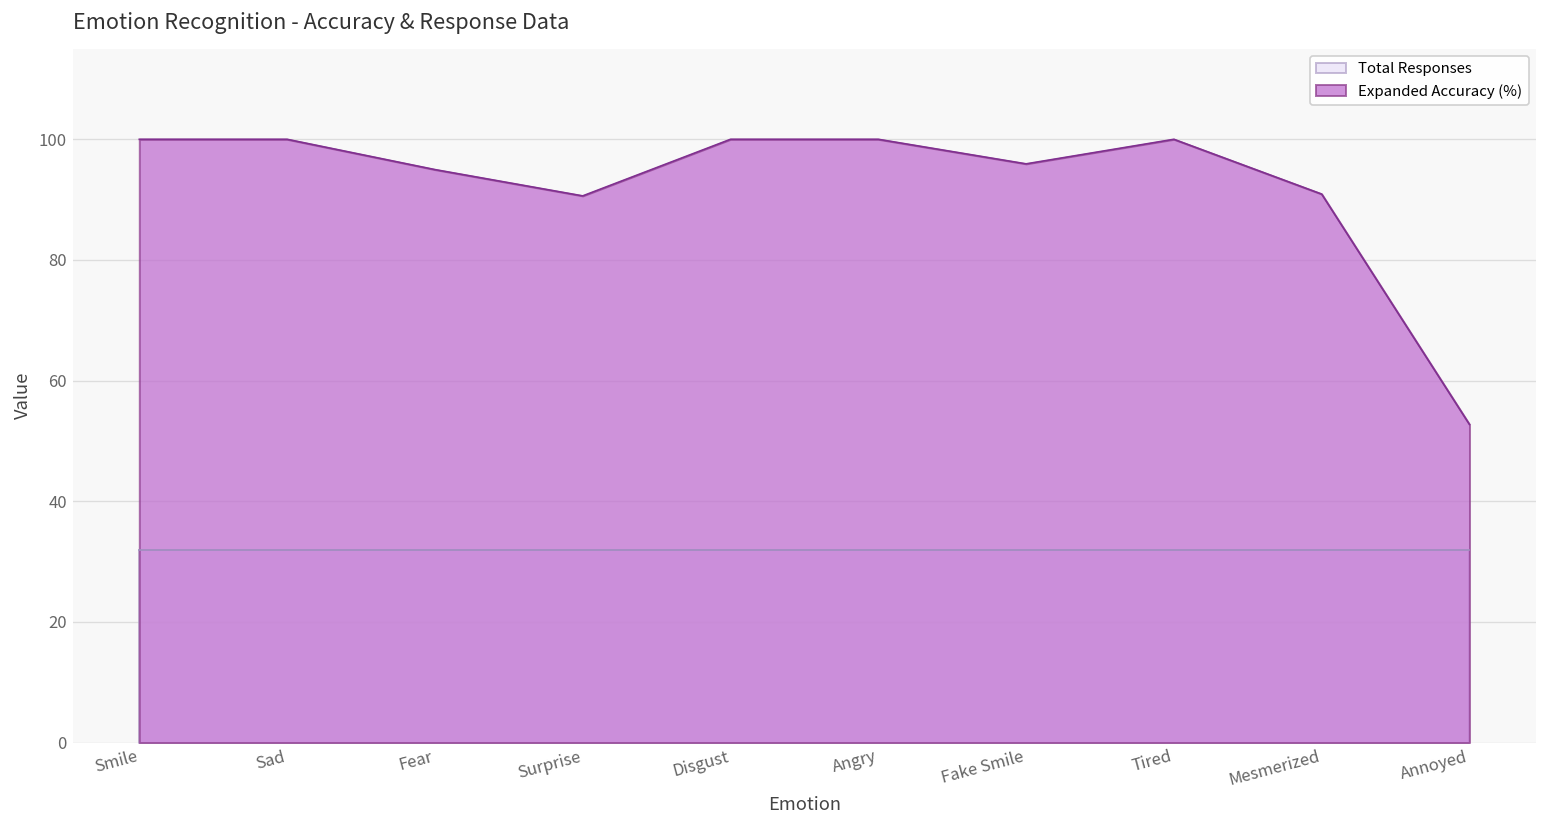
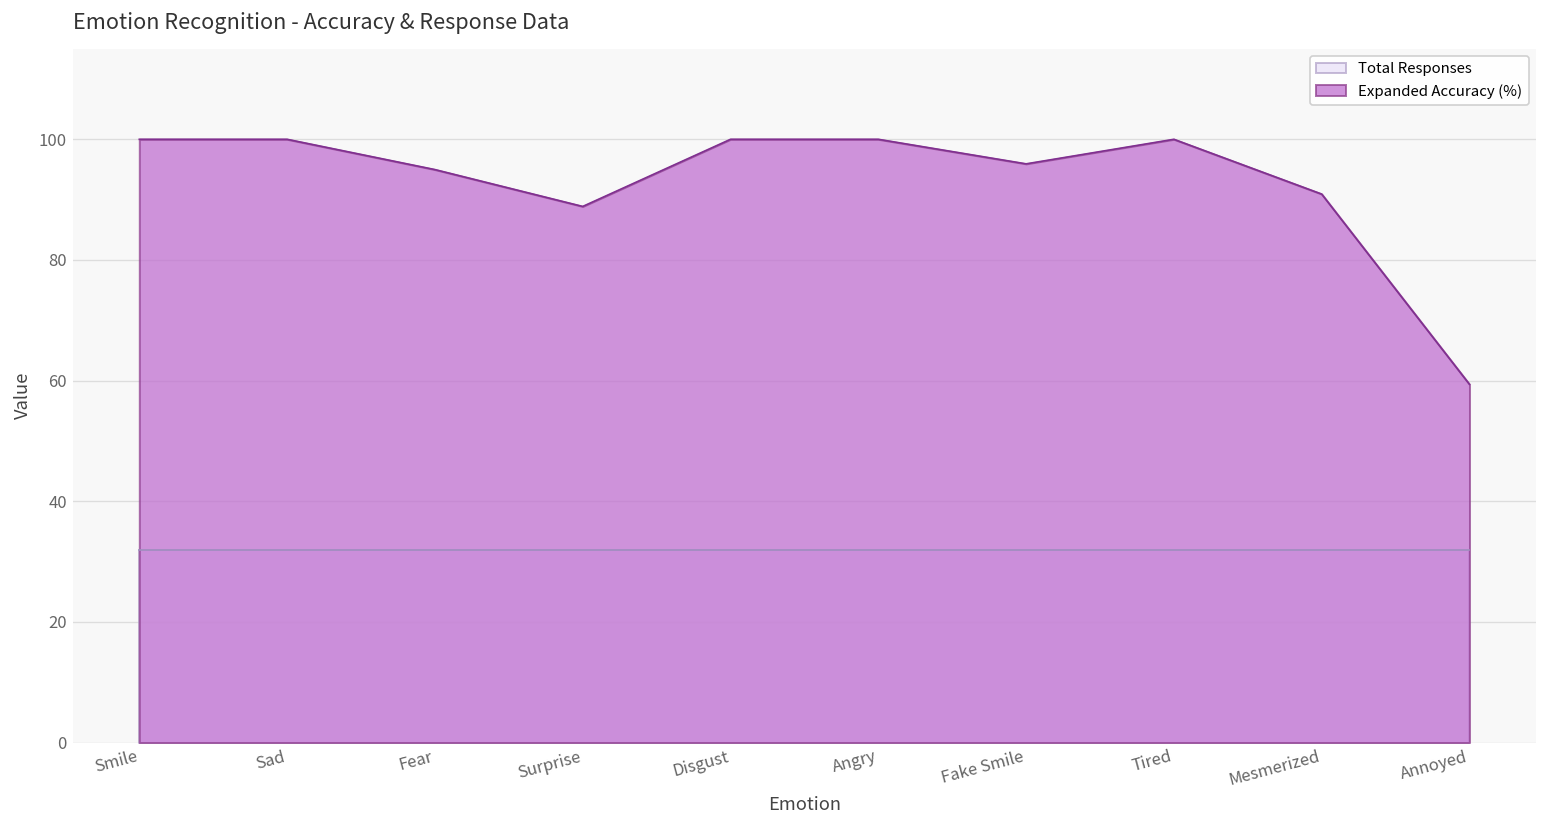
  {
    "Total Responses": {
      "Smile": 32,
      "Sad": 32,
      "Fear": 32,
      "Surprise": 32,
      "Disgust": 32,
      "Angry": 32,
      "Fake Smile": 32,
      "Tired": 32,
      "Mesmerized": 32,
      "Annoyed": 32
    },
    "Expanded Accuracy (%)": {
      "Smile": 100,
      "Sad": 100,
      "Fear": 95,
-     "Surprise": 91,
+     "Surprise": 89,
      "Disgust": 100,
      "Angry": 100,
      "Fake Smile": 96,
      "Tired": 100,
      "Mesmerized": 91,
-     "Annoyed": 53
+     "Annoyed": 59
    }
  }
